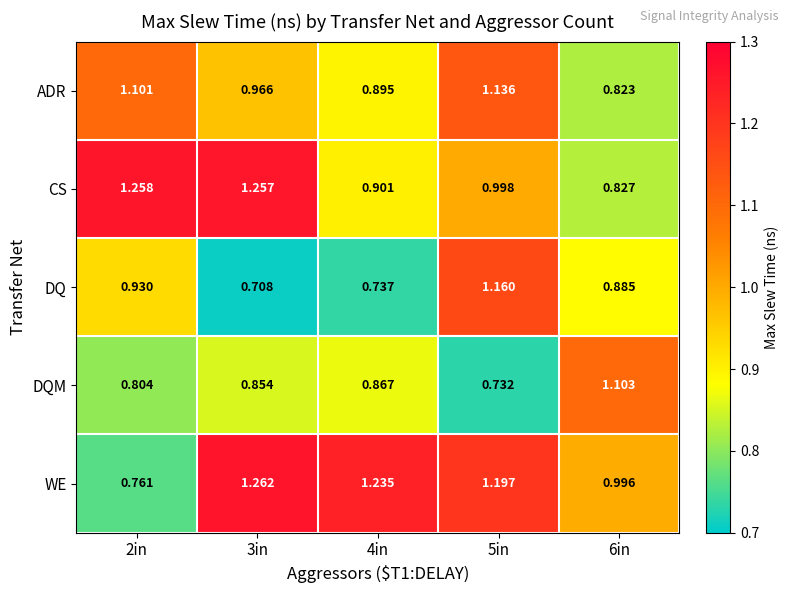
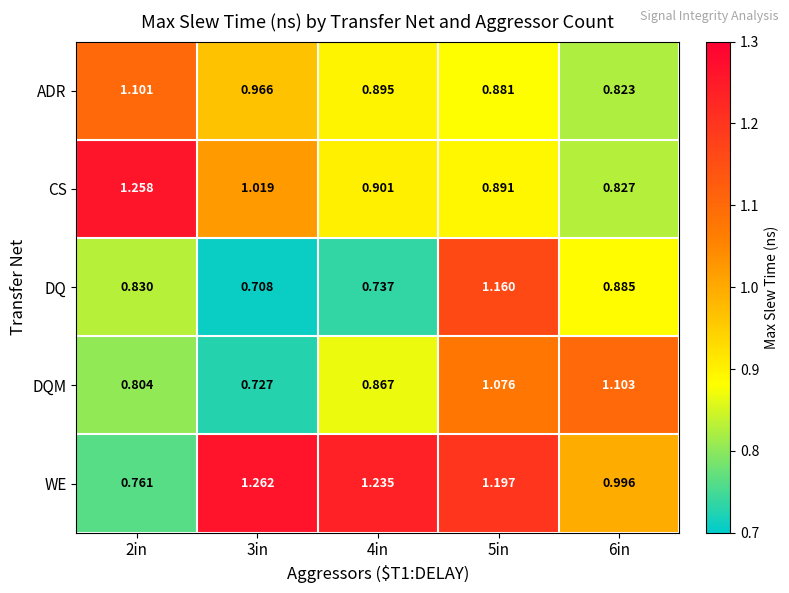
  {
    "ADR": {
      "2in": 1.101,
      "3in": 0.966,
      "4in": 0.895,
-     "5in": 1.136,
+     "5in": 0.881,
      "6in": 0.823
    },
    "CS": {
      "2in": 1.258,
-     "3in": 1.257,
+     "3in": 1.019,
      "4in": 0.901,
-     "5in": 0.998,
+     "5in": 0.891,
      "6in": 0.827
    },
    "DQ": {
-     "2in": 0.930,
+     "2in": 0.830,
      "3in": 0.708,
      "4in": 0.737,
      "5in": 1.160,
      "6in": 0.885
    },
    "DQM": {
      "2in": 0.804,
-     "3in": 0.854,
+     "3in": 0.727,
      "4in": 0.867,
-     "5in": 0.732,
+     "5in": 1.076,
      "6in": 1.103
    },
    "WE": {
      "2in": 0.761,
      "3in": 1.262,
      "4in": 1.235,
      "5in": 1.197,
      "6in": 0.996
    }
  }
